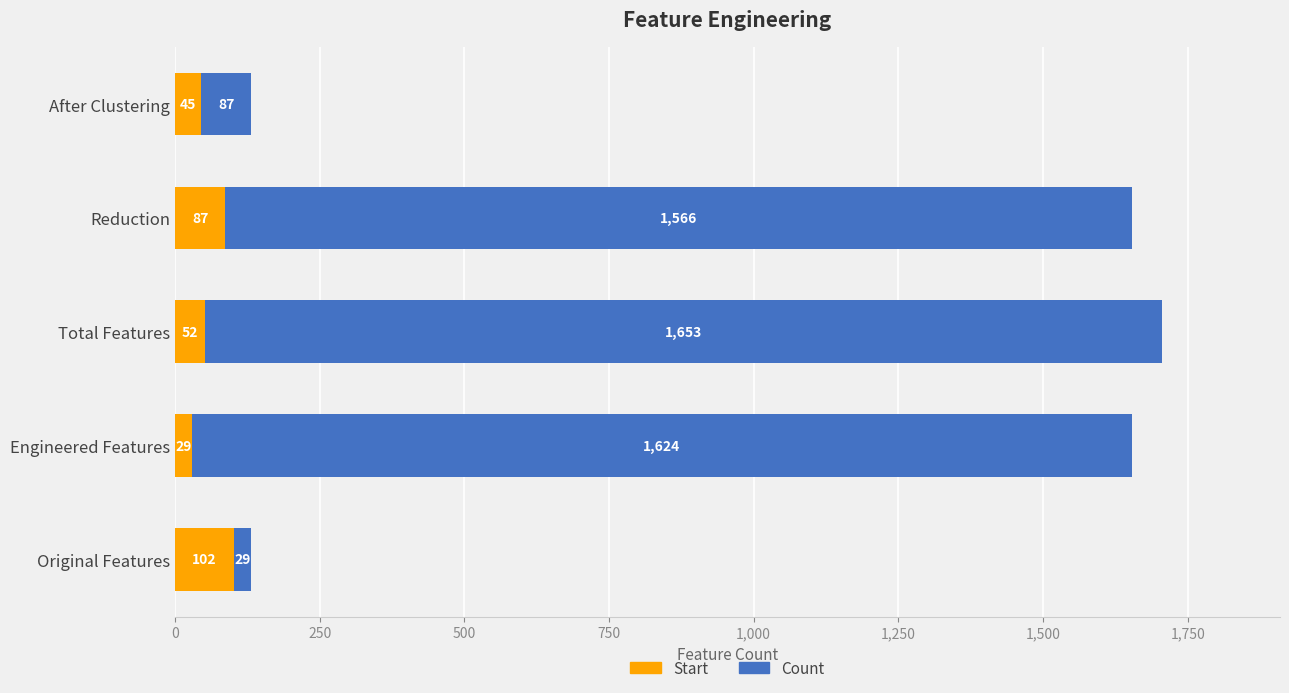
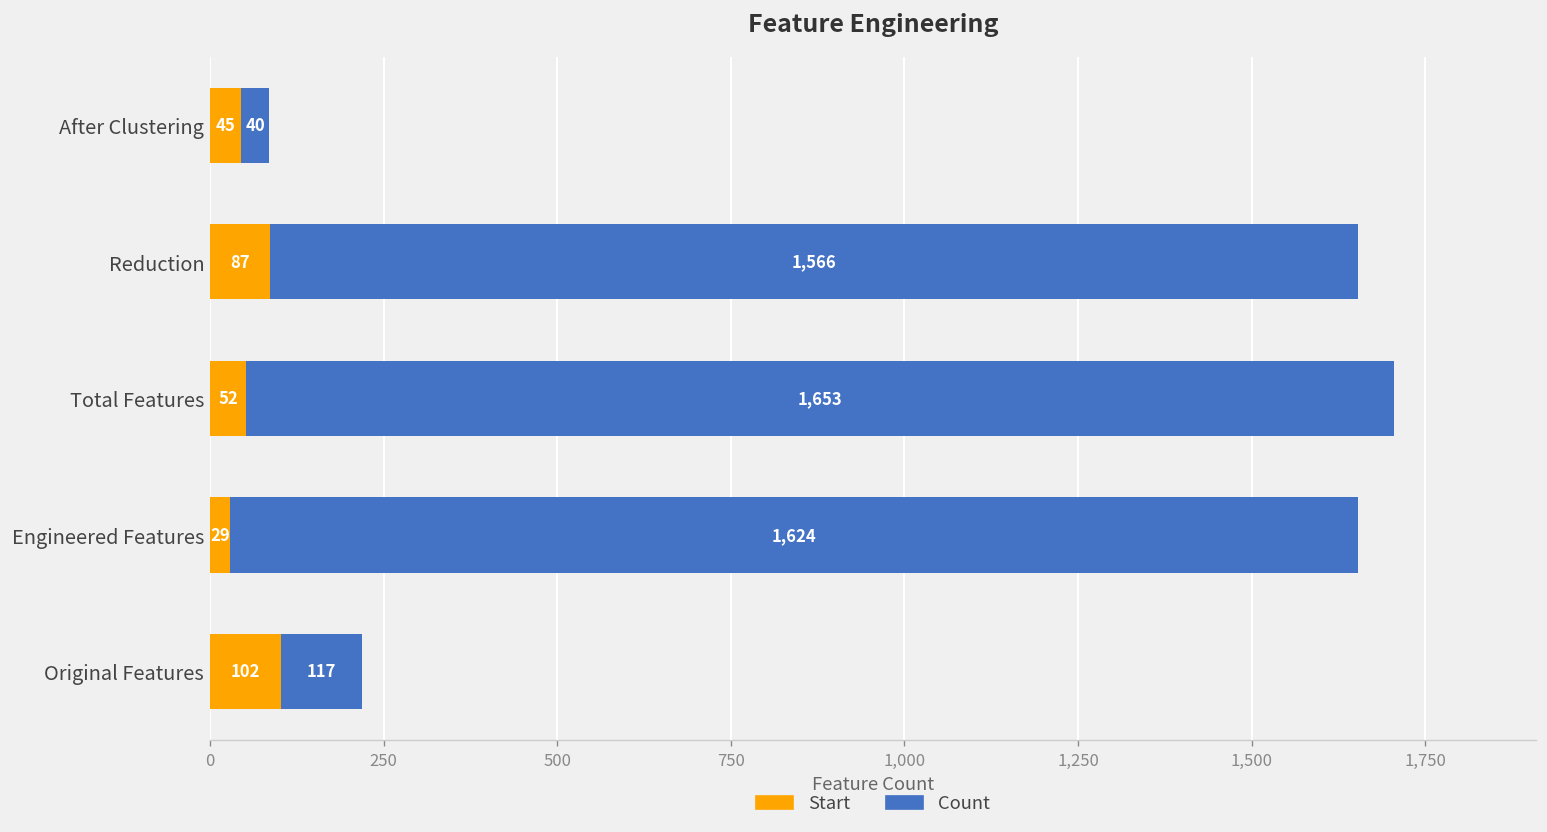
  {
    "Start": {
      "After Clustering": "45",
      "Reduction": "87",
      "Total Features": "52",
      "Engineered Features": "29",
      "Original Features": "102"
    },
    "Count": {
-     "After Clustering": "87",
+     "After Clustering": "40",
      "Reduction": "1,566",
      "Total Features": "1,653",
      "Engineered Features": "1,624",
-     "Original Features": "29"
+     "Original Features": "117"
    }
  }
